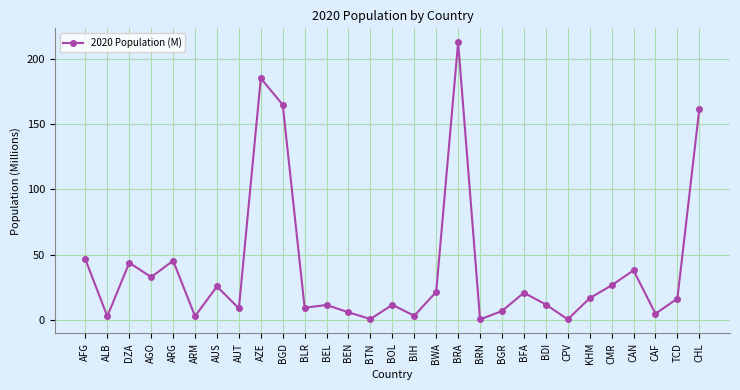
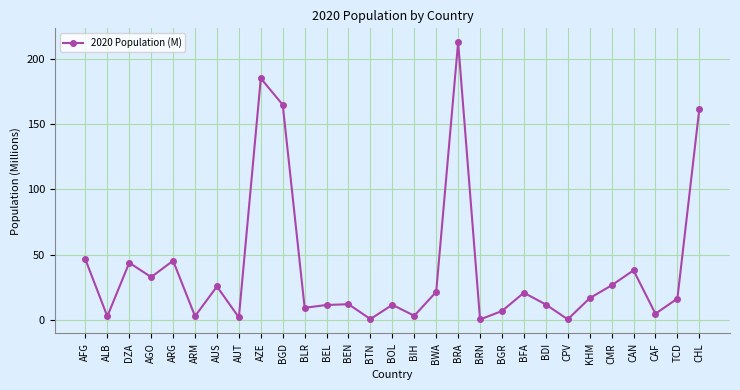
  {
    "AFG": 46,
    "ALB": 3,
    "DZA": 44,
    "AGO": 33,
    "ARG": 45,
    "ARM": 3,
    "AUS": 26,
-   "AUT": 9,
+   "AUT": 2,
    "AZE": 185,
    "BGD": 165,
    "BLR": 9,
    "BEL": 12,
-   "BEN": 6,
+   "BEN": 12,
    "BTN": 1,
    "BOL": 12,
    "BIH": 3,
    "BWA": 22,
    "BRA": 213,
    "BRN": 0,
    "BGR": 7,
    "BFA": 21,
    "BDI": 12,
    "CPV": 1,
    "KHM": 17,
    "CMR": 27,
    "CAN": 38,
    "CAF": 5,
    "TCD": 16,
    "CHL": 161
  }
